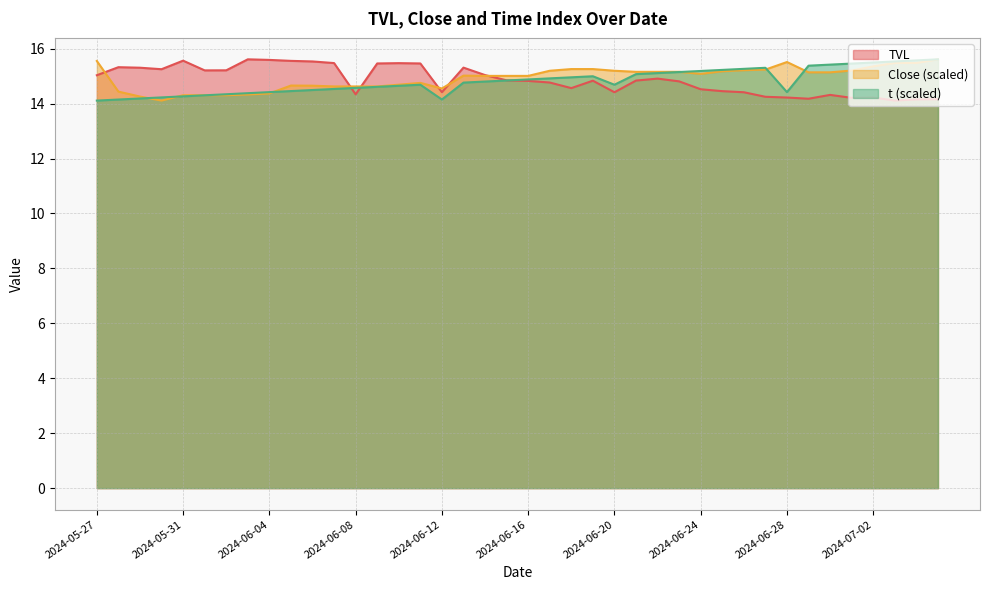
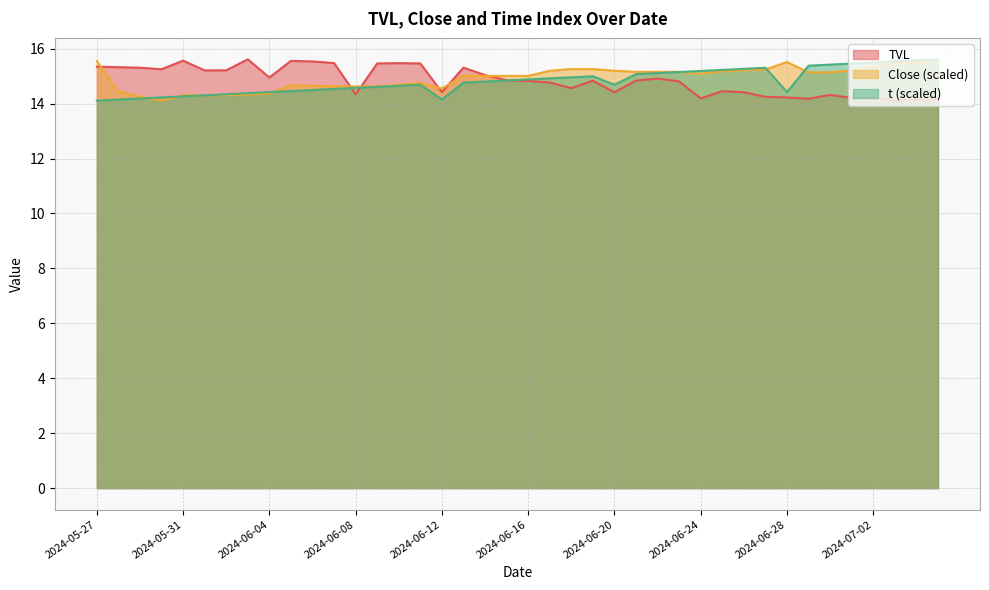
  {
    "TVL": {
-     "2024-05-27": 15.0,
+     "2024-05-27": 15.3,
      "2024-05-31": 15.6,
-     "2024-06-04": 15.6,
+     "2024-06-04": 15.0,
      "2024-06-08": 14.3,
      "2024-06-12": 14.4,
      "2024-06-20": 14.4,
-     "2024-06-24": 14.5,
+     "2024-06-24": 14.2,
      "2024-06-28": 14.2
    },
    "Close (scaled)": {
      "2024-05-27": 15.6,
      "2024-06-12": 14.6,
      "2024-06-16": 15.0,
      "2024-06-20": 15.2,
      "2024-06-24": 15.1,
      "2024-06-28": 15.5
    },
    "t (scaled)": {
      "2024-05-27": 14.1,
      "2024-06-12": 14.1,
      "2024-06-20": 14.7,
      "2024-06-24": 15.2,
      "2024-06-28": 14.4
    }
  }
